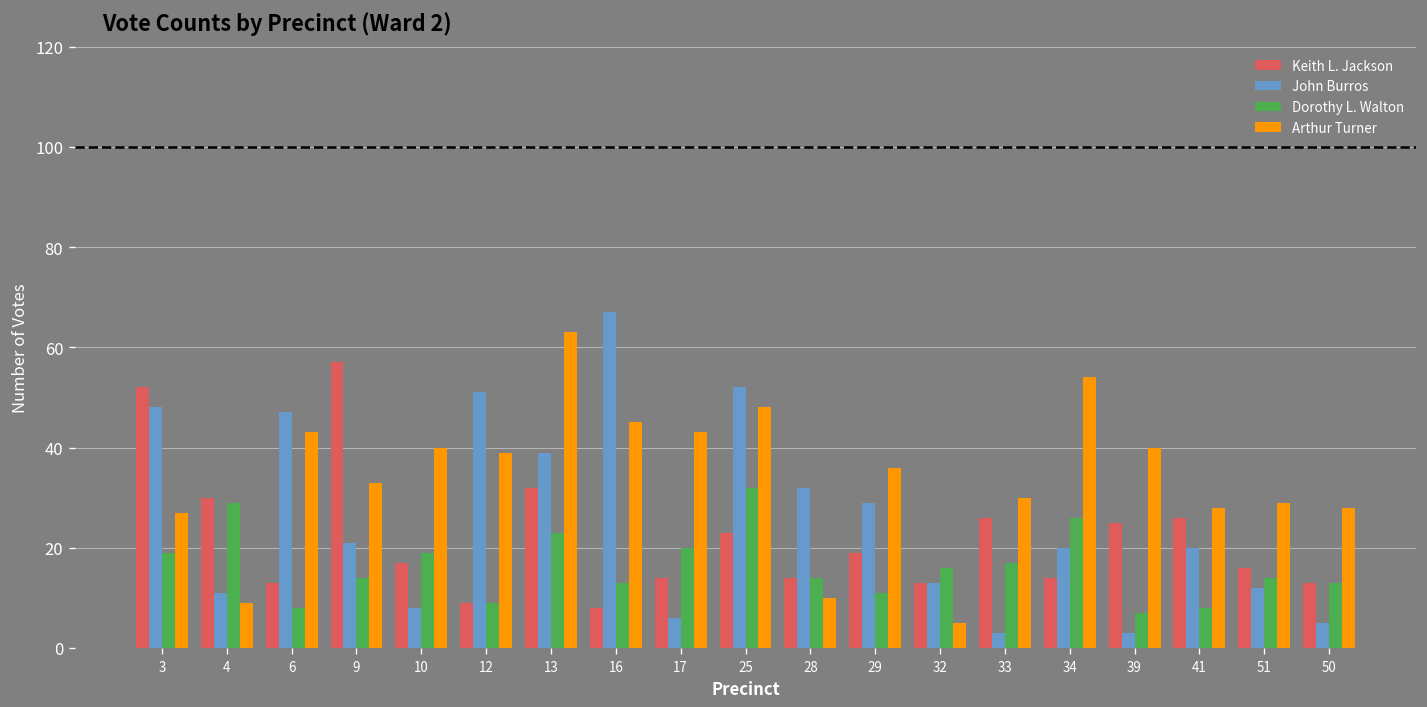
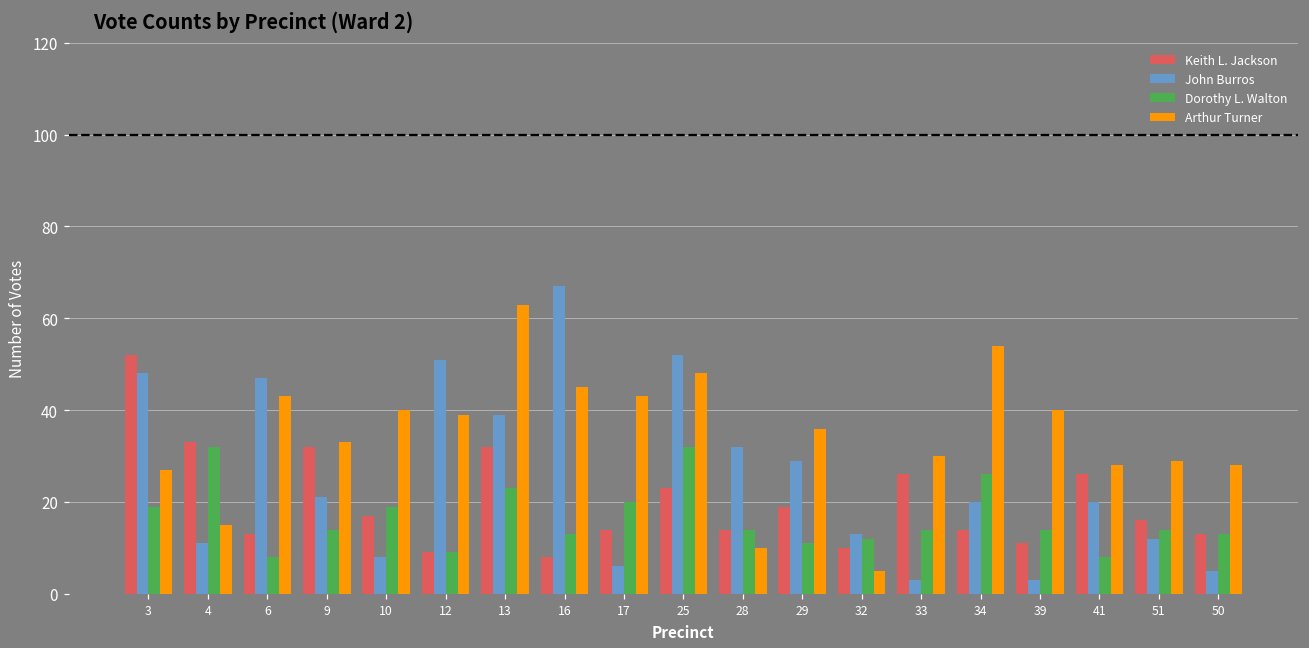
  {
    "Keith L. Jackson": {
      "3": 52,
-     "4": 30,
+     "4": 33,
      "6": 13,
-     "9": 57,
+     "9": 32,
      "10": 17,
      "12": 9,
      "13": 32,
      "16": 8,
      "17": 14,
      "25": 23,
      "28": 14,
      "29": 19,
-     "32": 13,
+     "32": 10,
      "33": 26,
      "34": 14,
-     "39": 25,
+     "39": 11,
      "41": 26,
      "51": 16,
      "50": 13
    },
    "John Burros": {
      "3": 48,
      "4": 11,
      "6": 47,
      "9": 21,
      "10": 8,
      "12": 51,
      "13": 39,
      "16": 67,
      "17": 6,
      "25": 52,
      "28": 32,
      "29": 29,
      "32": 13,
      "33": 3,
      "34": 20,
      "39": 3,
      "41": 20,
      "51": 12,
      "50": 5
    },
    "Dorothy L. Walton": {
      "3": 19,
-     "4": 29,
+     "4": 32,
      "6": 8,
      "9": 14,
      "10": 19,
      "12": 9,
      "13": 23,
      "16": 13,
      "17": 20,
      "25": 32,
      "28": 14,
      "29": 11,
-     "32": 16,
-     "33": 17,
+     "32": 12,
+     "33": 14,
      "34": 26,
-     "39": 7,
+     "39": 14,
      "41": 8,
      "51": 14,
      "50": 13
    },
    "Arthur Turner": {
      "3": 27,
-     "4": 9,
+     "4": 15,
      "6": 43,
      "9": 33,
      "10": 40,
      "12": 39,
      "13": 63,
      "16": 45,
      "17": 43,
      "25": 48,
      "28": 10,
      "29": 36,
      "32": 5,
      "33": 30,
      "34": 54,
      "39": 40,
      "41": 28,
      "51": 29,
      "50": 28
    }
  }
